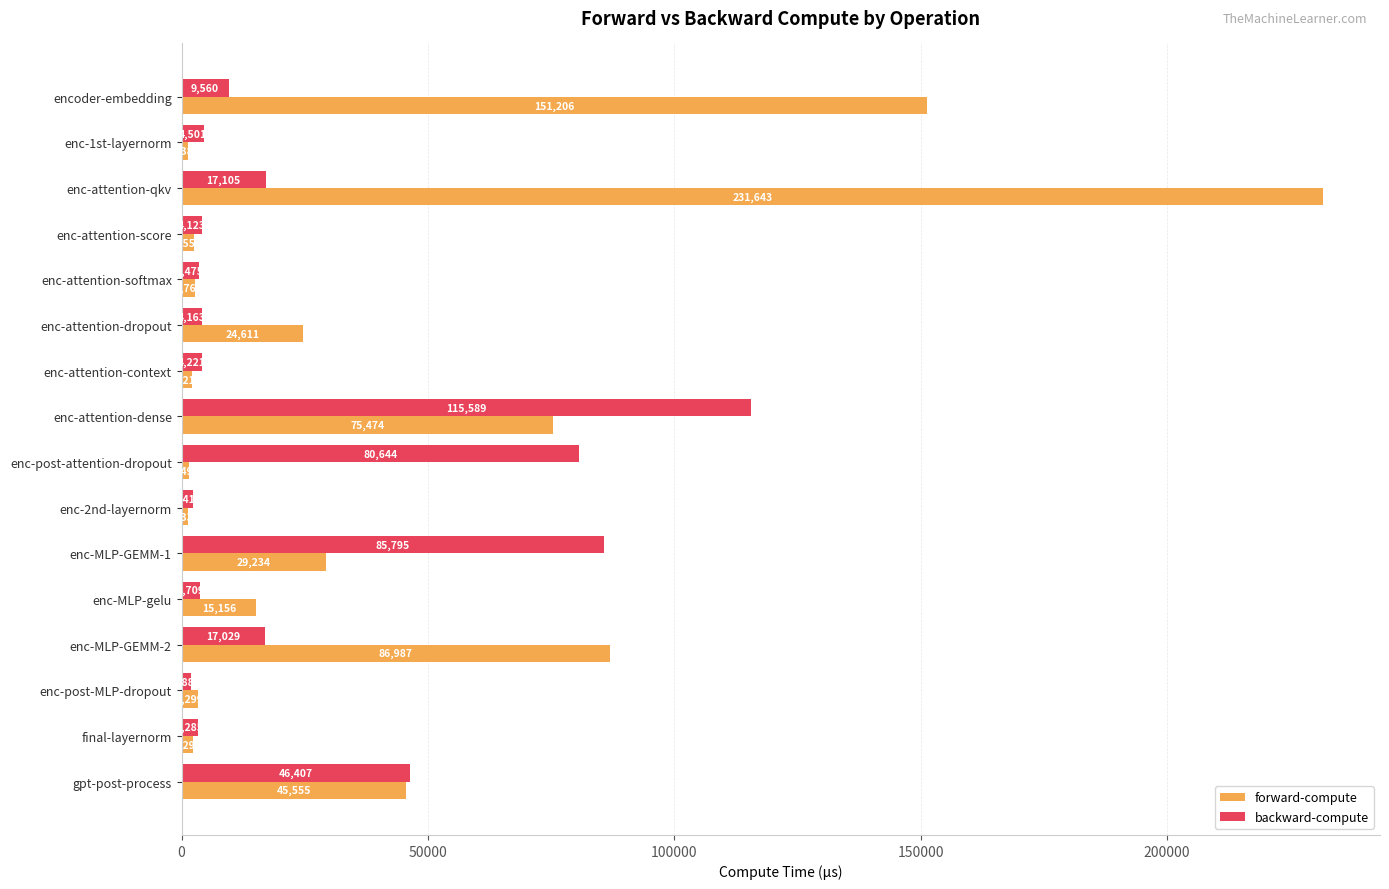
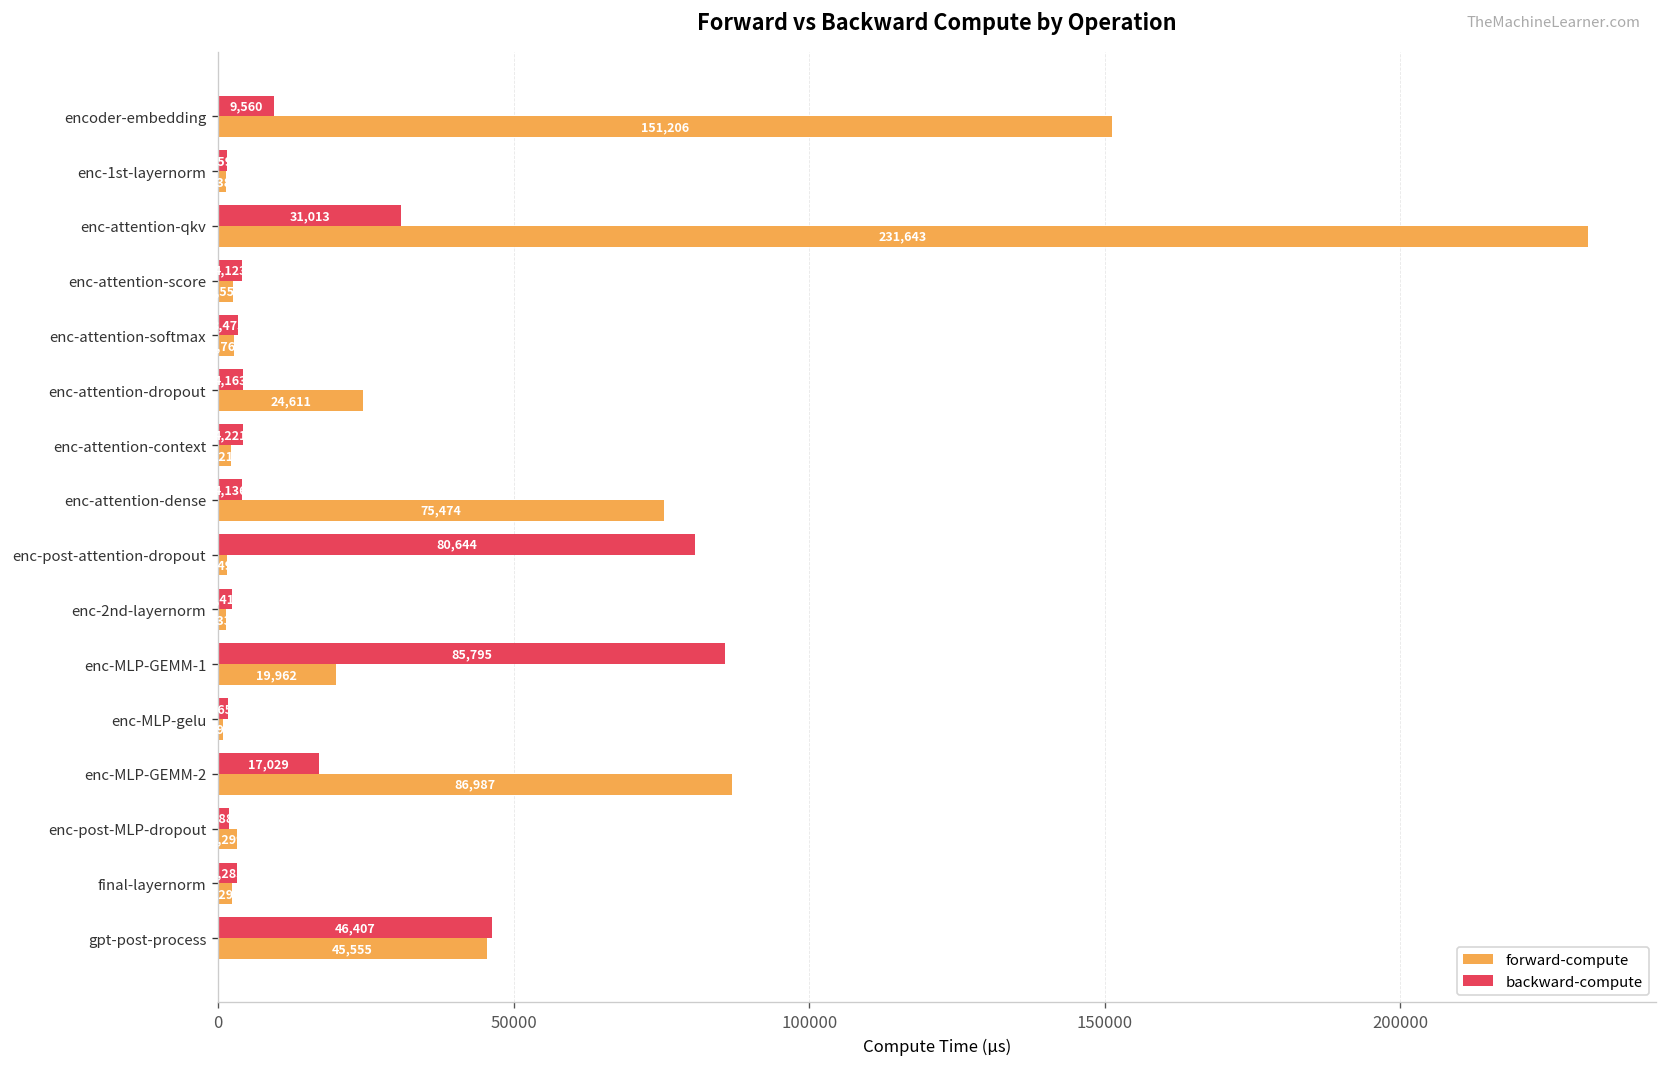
  {
    "forward-compute": {
      "encoder-embedding": "151,206",
      "enc-attention-qkv": "231,643",
      "enc-attention-dropout": "24,611",
      "enc-attention-dense": "75,474",
-     "enc-MLP-GEMM-1": "29,234",
-     "enc-MLP-gelu": "15000",
+     "enc-MLP-GEMM-1": "19,962",
+     "enc-MLP-gelu": "1000",
      "enc-MLP-GEMM-2": "86,987",
      "gpt-post-process": "45,555"
    },
    "backward-compute": {
      "encoder-embedding": "9,560",
-     "enc-1st-layernorm": "5000",
-     "enc-attention-qkv": "17,105",
+     "enc-1st-layernorm": "2000",
+     "enc-attention-qkv": "31,013",
      "enc-attention-score": "4,123",
      "enc-attention-softmax": "3,475",
      "enc-attention-dropout": "4,163",
      "enc-attention-context": "4,221",
-     "enc-attention-dense": "115,589",
+     "enc-attention-dense": "4,136",
      "enc-post-attention-dropout": "80,644",
      "enc-MLP-GEMM-1": "85,795",
-     "enc-MLP-gelu": "4000",
+     "enc-MLP-gelu": "2000",
      "enc-MLP-GEMM-2": "17,029",
      "gpt-post-process": "46,407"
    }
  }
